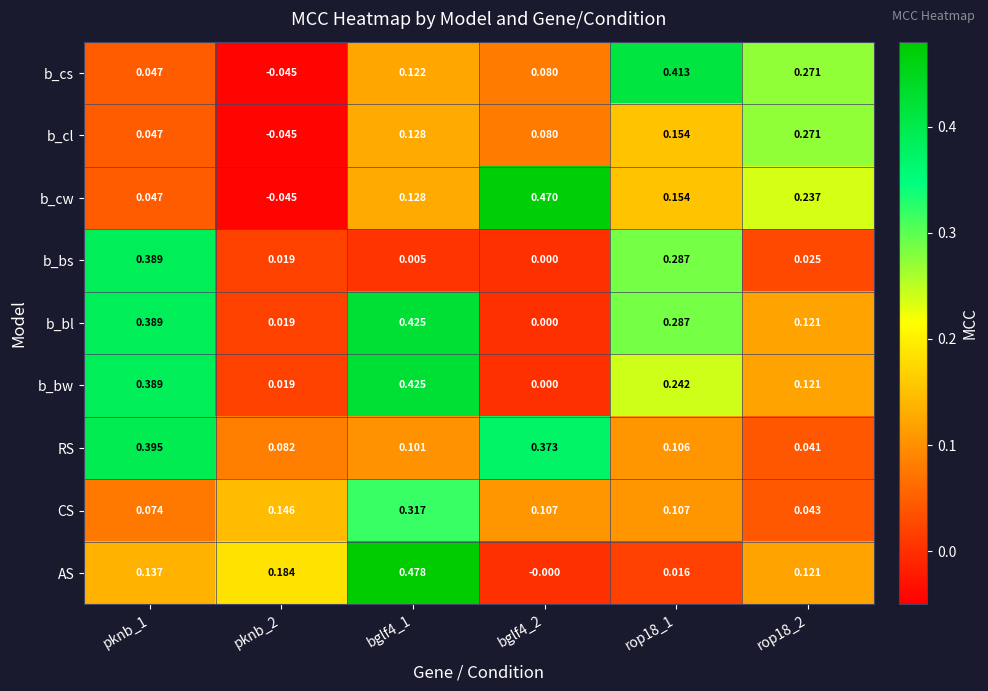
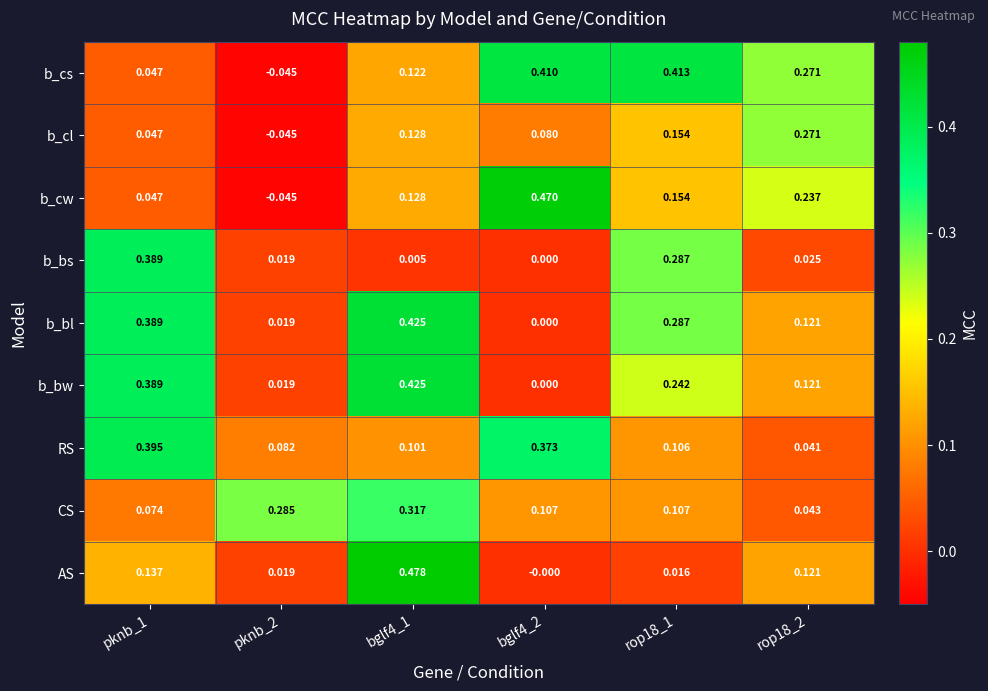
  {
    "b_cs": {
      "pknb_1": 0.047,
      "pknb_2": -0.045,
      "bglf4_1": 0.122,
-     "bglf4_2": 0.080,
+     "bglf4_2": 0.410,
      "rop18_1": 0.413,
      "rop18_2": 0.271
    },
    "b_cl": {
      "pknb_1": 0.047,
      "pknb_2": -0.045,
      "bglf4_1": 0.128,
      "bglf4_2": 0.080,
      "rop18_1": 0.154,
      "rop18_2": 0.271
    },
    "b_cw": {
      "pknb_1": 0.047,
      "pknb_2": -0.045,
      "bglf4_1": 0.128,
      "bglf4_2": 0.470,
      "rop18_1": 0.154,
      "rop18_2": 0.237
    },
    "b_bs": {
      "pknb_1": 0.389,
      "pknb_2": 0.019,
      "bglf4_1": 0.005,
      "bglf4_2": 0.000,
      "rop18_1": 0.287,
      "rop18_2": 0.025
    },
    "b_bl": {
      "pknb_1": 0.389,
      "pknb_2": 0.019,
      "bglf4_1": 0.425,
      "bglf4_2": 0.000,
      "rop18_1": 0.287,
      "rop18_2": 0.121
    },
    "b_bw": {
      "pknb_1": 0.389,
      "pknb_2": 0.019,
      "bglf4_1": 0.425,
      "bglf4_2": 0.000,
      "rop18_1": 0.242,
      "rop18_2": 0.121
    },
    "RS": {
      "pknb_1": 0.395,
      "pknb_2": 0.082,
      "bglf4_1": 0.101,
      "bglf4_2": 0.373,
      "rop18_1": 0.106,
      "rop18_2": 0.041
    },
    "CS": {
      "pknb_1": 0.074,
-     "pknb_2": 0.146,
+     "pknb_2": 0.285,
      "bglf4_1": 0.317,
      "bglf4_2": 0.107,
      "rop18_1": 0.107,
      "rop18_2": 0.043
    },
    "AS": {
      "pknb_1": 0.137,
-     "pknb_2": 0.184,
+     "pknb_2": 0.019,
      "bglf4_1": 0.478,
      "bglf4_2": -0.000,
      "rop18_1": 0.016,
      "rop18_2": 0.121
    }
  }
